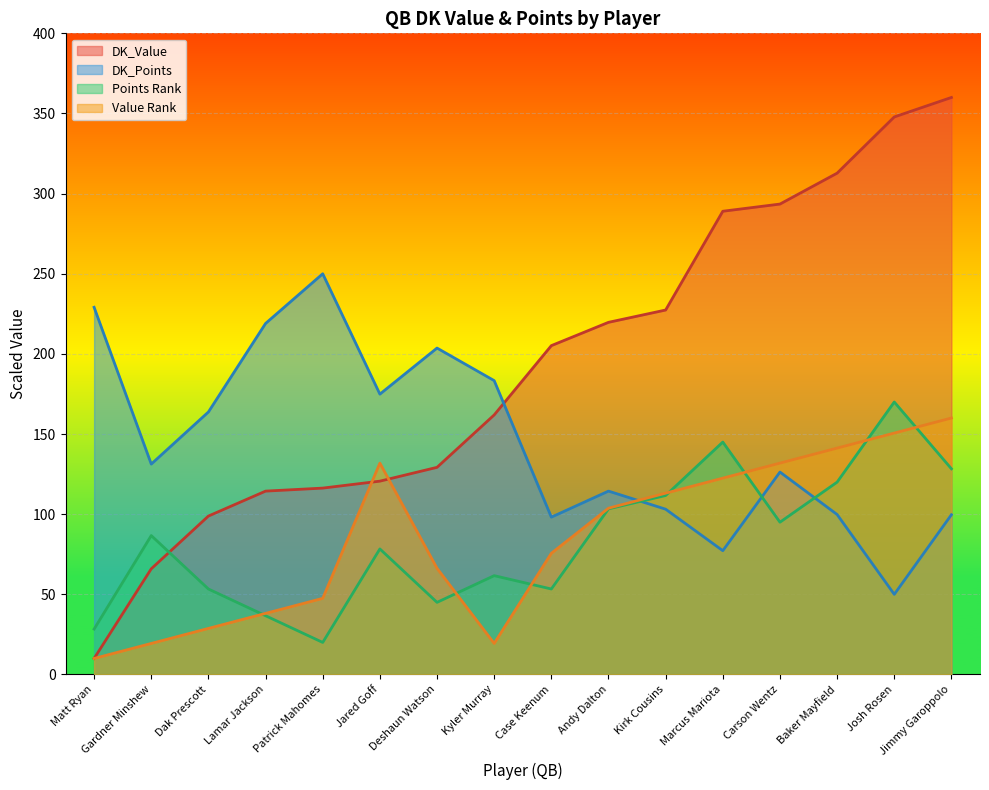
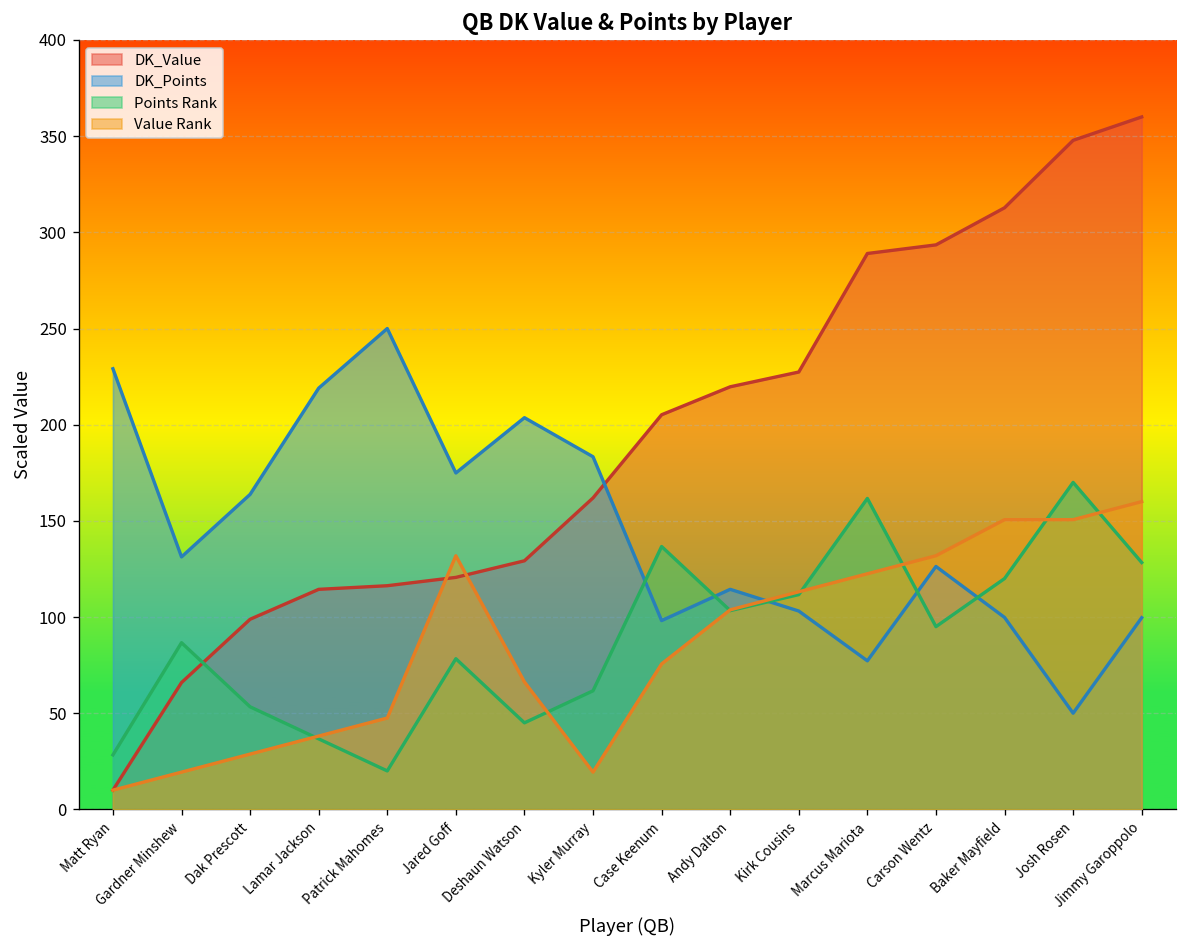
  {
    "DK_Value": {
      "Gardner Minshew": 66,
      "Dak Prescott": 99,
      "Lamar Jackson": 114,
      "Patrick Mahomes": 116,
      "Jared Goff": 121,
      "Deshaun Watson": 129,
      "Kyler Murray": 162,
      "Case Keenum": 205,
      "Andy Dalton": 220,
      "Kirk Cousins": 227,
      "Marcus Mariota": 289,
      "Carson Wentz": 293,
      "Baker Mayfield": 313,
      "Josh Rosen": 348,
      "Jimmy Garoppolo": 360
    },
    "DK_Points": {
      "Matt Ryan": 229,
      "Gardner Minshew": 131,
      "Dak Prescott": 164,
      "Lamar Jackson": 219,
      "Patrick Mahomes": 250,
      "Jared Goff": 175,
      "Deshaun Watson": 204,
      "Kyler Murray": 183,
      "Case Keenum": 98,
      "Andy Dalton": 114,
      "Kirk Cousins": 103,
      "Marcus Mariota": 77,
      "Carson Wentz": 126,
      "Baker Mayfield": 100,
      "Josh Rosen": 50,
      "Jimmy Garoppolo": 100
    },
    "Points Rank": {
      "Matt Ryan": 28,
      "Gardner Minshew": 87,
      "Dak Prescott": 53,
      "Patrick Mahomes": 20,
      "Jared Goff": 78,
      "Deshaun Watson": 45,
      "Kyler Murray": 62,
-     "Case Keenum": 53,
-     "Marcus Mariota": 145,
+     "Case Keenum": 137,
+     "Marcus Mariota": 162,
      "Carson Wentz": 95,
      "Baker Mayfield": 120,
      "Josh Rosen": 170,
      "Jimmy Garoppolo": 128
    },
    "Value Rank": {
      "Gardner Minshew": 19,
      "Dak Prescott": 29,
      "Patrick Mahomes": 48,
      "Jared Goff": 132,
      "Deshaun Watson": 66,
      "Kyler Murray": 19,
      "Case Keenum": 76,
      "Marcus Mariota": 123,
      "Carson Wentz": 132,
-     "Baker Mayfield": 141,
+     "Baker Mayfield": 151,
      "Josh Rosen": 151,
      "Jimmy Garoppolo": 160
    }
  }
